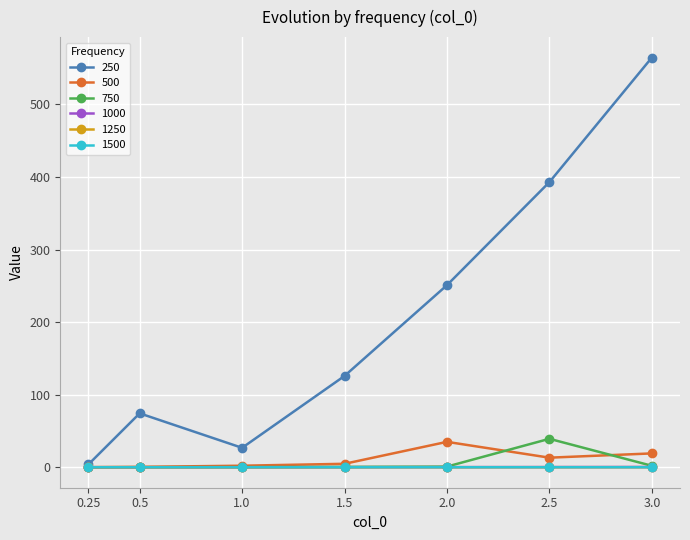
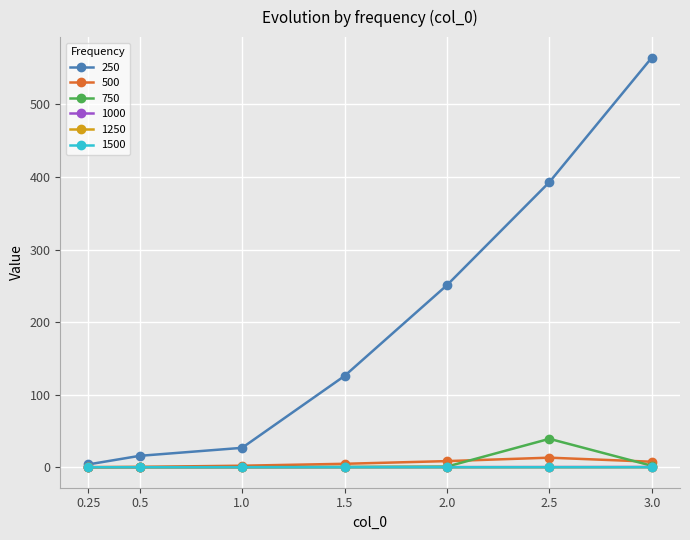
  {
    "250": {
      "0.25": 0,
-     "0.5": 70,
+     "0.5": 20,
      "1.0": 30,
      "1.5": 130,
      "2.0": 250,
      "2.5": 390,
      "3.0": 560
    },
    "500": {
      "1.5": 0,
-     "2.0": 30,
+     "2.0": 10,
      "2.5": 10,
-     "3.0": 20
+     "3.0": 10
    },
    "750": {
      "2.5": 40
    },
    "1500": {
      "2.5": 0
    }
  }
